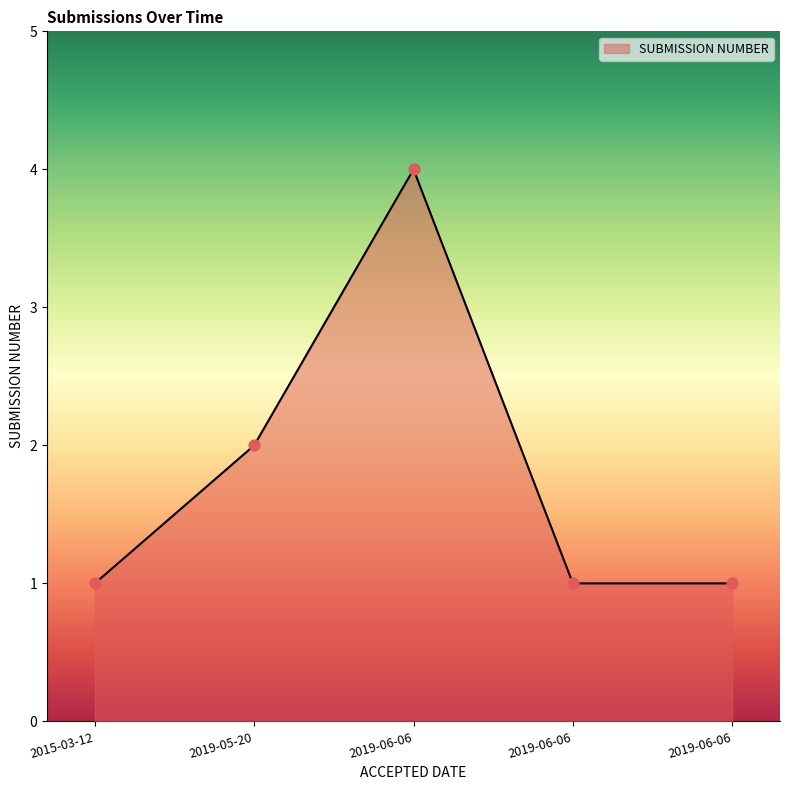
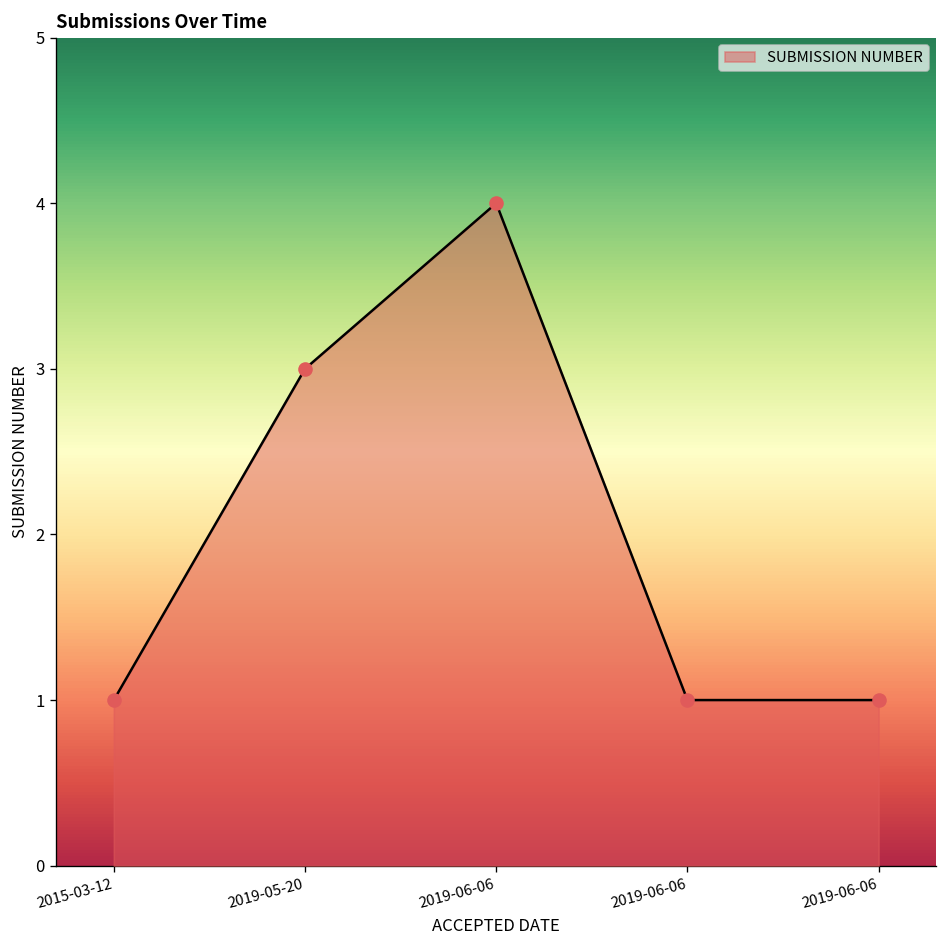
  {
    "2015-03-12": 1,
-   "2019-05-20": 2
+   "2019-05-20": 3
  }
